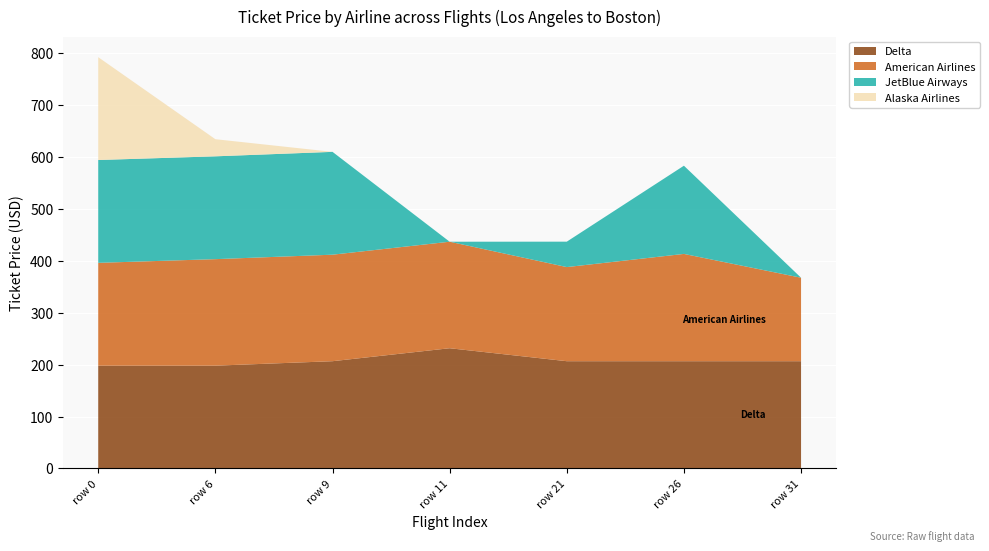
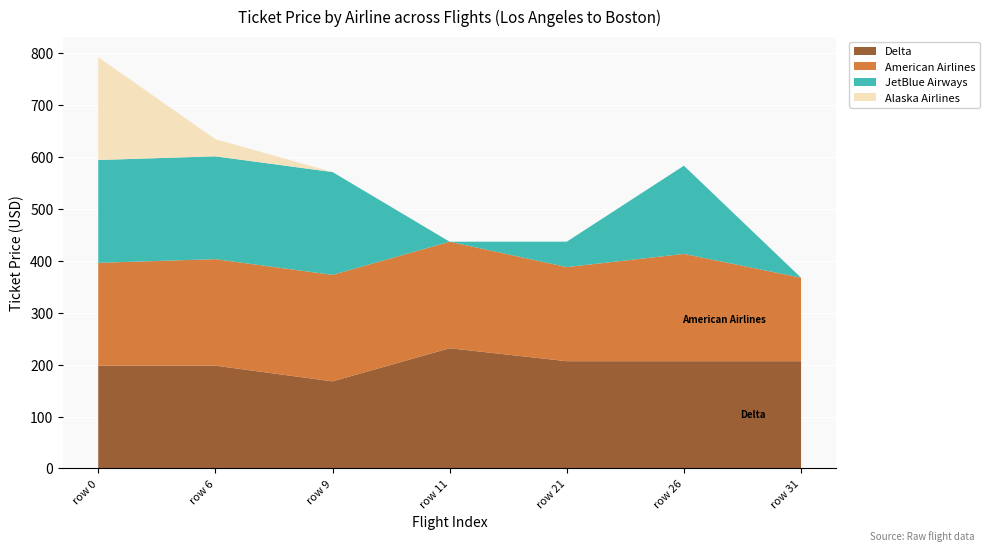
  {
    "Delta": {
      "row 0": 200,
      "row 6": 200,
-     "row 9": 210,
+     "row 9": 170,
      "row 11": 230,
      "row 21": 210,
      "row 26": 210,
      "row 31": 210
    },
    "American Airlines": {
      "row 0": 200,
      "row 6": 210,
      "row 9": 210,
      "row 21": 180,
      "row 26": 210
    },
    "JetBlue Airways": {
      "row 0": 200,
      "row 6": 200
    },
    "Alaska Airlines": {
      "row 0": 200,
      "row 6": 30
    }
  }
